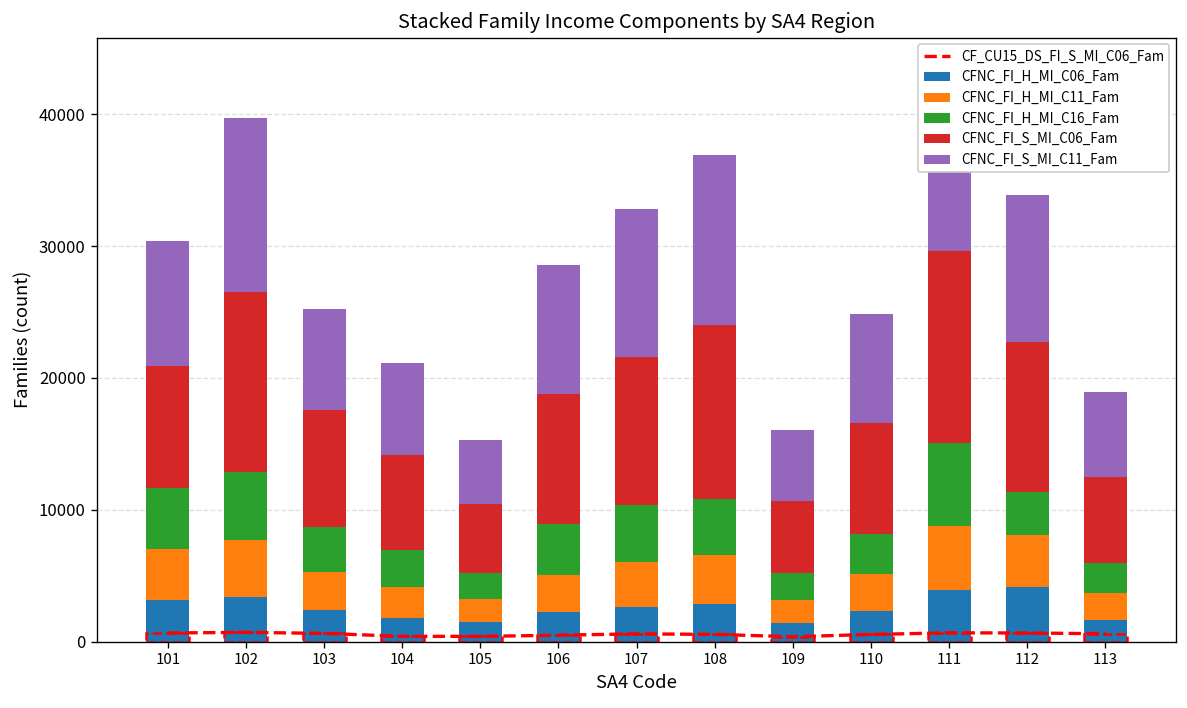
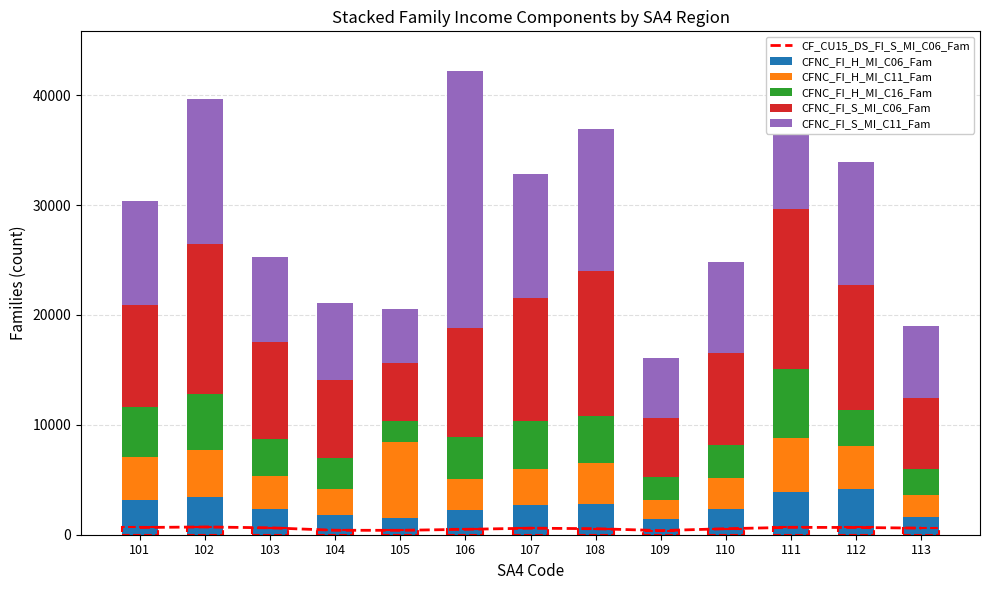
  {
    "CF_CU15_DS_FI_S_MI_C06_Fam": {
      "101": 700,
      "102": 700,
      "103": 600,
      "104": 400,
      "105": 400,
      "106": 500,
      "107": 600,
      "108": 500,
      "109": 400,
      "110": 500,
      "111": 700,
      "112": 700,
      "113": 600
    },
    "CFNC_FI_H_MI_C06_Fam": {
      "101": 3200,
      "102": 3400,
      "103": 2400,
      "104": 1800,
      "105": 1500,
      "106": 2200,
      "107": 2700,
      "108": 2800,
      "109": 1400,
      "110": 2300,
      "111": 3900,
      "112": 4100,
      "113": 1600
    },
    "CFNC_FI_H_MI_C11_Fam": {
      "101": 3900,
      "102": 4300,
      "103": 2900,
      "104": 2400,
-     "105": 1800,
+     "105": 6900,
      "106": 2900,
      "107": 3400,
      "108": 3700,
      "109": 1700,
      "110": 2800,
      "111": 4900,
      "112": 3900,
      "113": 2000
    },
    "CFNC_FI_H_MI_C16_Fam": {
      "101": 4600,
      "102": 5100,
      "103": 3400,
      "104": 2800,
      "105": 1900,
      "106": 3800,
      "107": 4300,
      "108": 4300,
      "109": 2100,
      "110": 3100,
      "111": 6300,
      "112": 3300,
      "113": 2300
    },
    "CFNC_FI_S_MI_C06_Fam": {
      "101": 9300,
      "102": 13700,
      "103": 8800,
      "104": 7200,
      "105": 5200,
      "106": 9900,
      "107": 11200,
      "108": 13200,
      "109": 5400,
      "110": 8400,
      "111": 14600,
      "112": 11400,
      "113": 6500
    },
    "CFNC_FI_S_MI_C11_Fam": {
      "101": 9500,
      "102": 13200,
      "103": 7700,
      "104": 7000,
      "105": 4900,
-     "106": 9800,
+     "106": 23400,
      "107": 11300,
      "108": 12900,
      "109": 5400,
      "110": 8300,
      "112": 11200,
      "113": 6500
    }
  }
